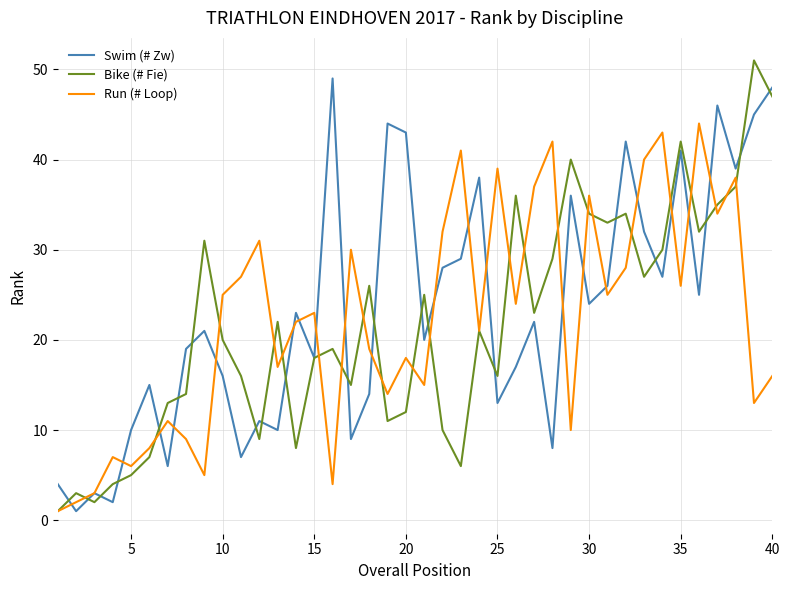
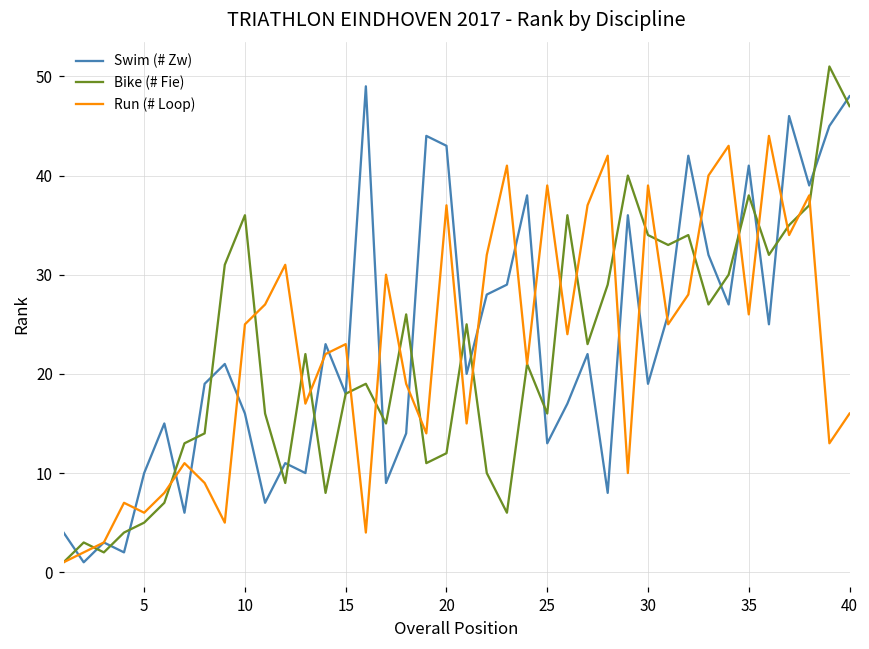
  {
    "Swim (# Zw)": {
      "5": 10,
      "10": 16,
      "20": 43,
      "25": 13,
-     "30": 24,
+     "30": 19,
      "35": 41,
      "40": 48
    },
    "Bike (# Fie)": {
      "5": 5,
-     "10": 20,
+     "10": 36,
      "20": 12,
      "25": 16,
      "30": 34,
-     "35": 42,
+     "35": 38,
      "40": 47
    },
    "Run (# Loop)": {
      "5": 6,
      "10": 25,
      "15": 23,
-     "20": 18,
+     "20": 37,
      "25": 39,
-     "30": 36,
+     "30": 39,
      "35": 26,
      "40": 16
    }
  }
